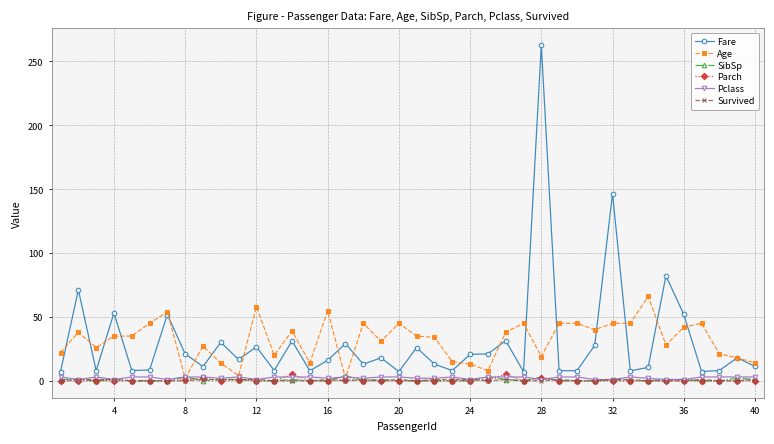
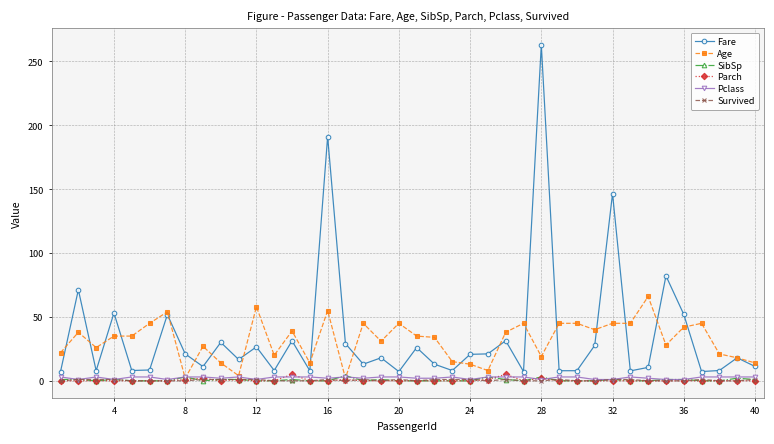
  {
    "Fare": {
      "4": 53,
      "8": 21,
      "12": 27,
-     "16": 16,
+     "16": 191,
      "20": 7,
      "24": 21,
      "28": 263,
      "32": 147,
      "36": 52,
      "40": 11
    },
    "Age": {
      "4": 35,
      "12": 58,
      "16": 55,
      "20": 45,
      "24": 13,
      "28": 19,
      "32": 45,
      "36": 42,
      "40": 14
    }
  }
